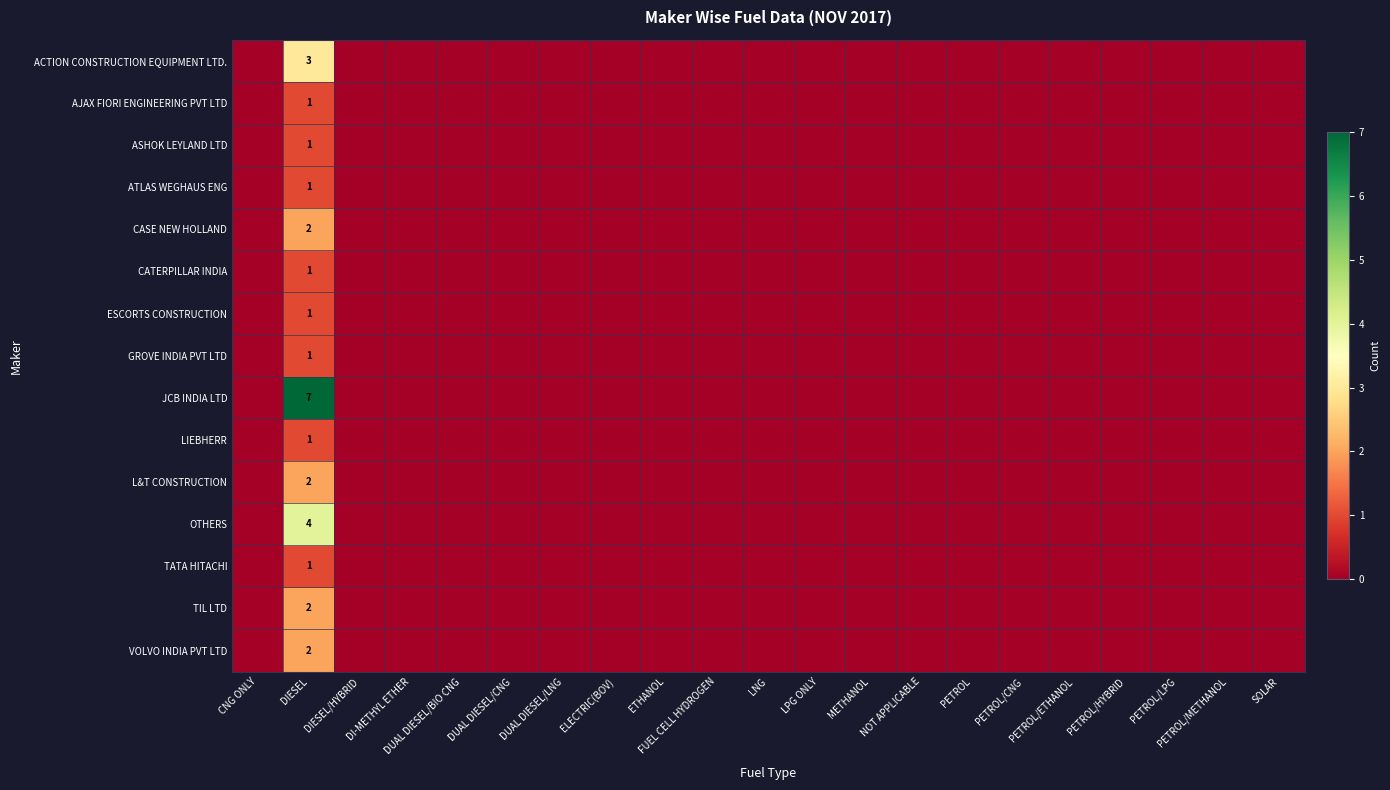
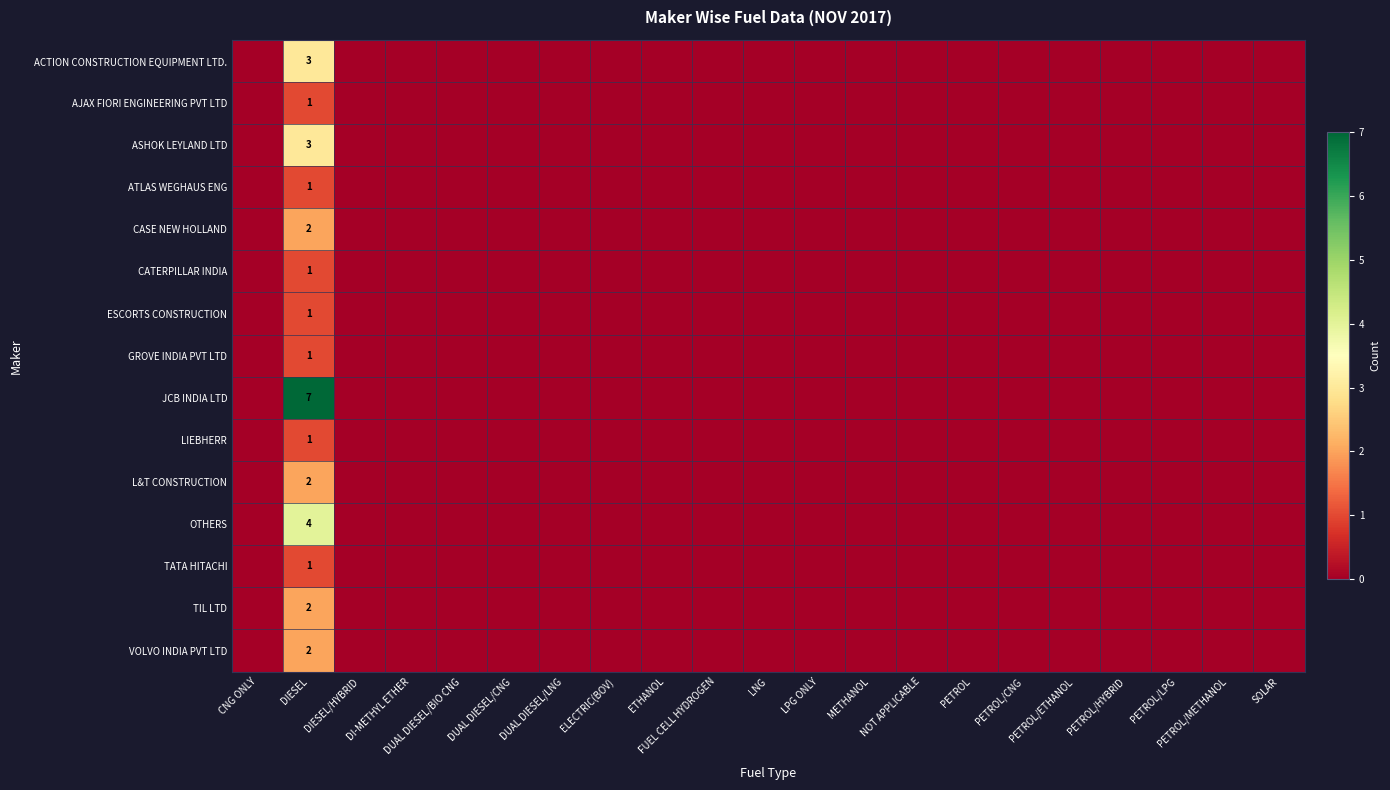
  {
    "ACTION CONSTRUCTION EQUIPMENT LTD.": {
      "DIESEL": 3
    },
    "AJAX FIORI ENGINEERING PVT LTD": {
      "DIESEL": 1
    },
    "ASHOK LEYLAND LTD": {
-     "DIESEL": 1
+     "DIESEL": 3
    },
    "ATLAS WEGHAUS ENG": {
      "DIESEL": 1
    },
    "CASE NEW HOLLAND": {
      "DIESEL": 2
    },
    "CATERPILLAR INDIA": {
      "DIESEL": 1
    },
    "ESCORTS CONSTRUCTION": {
      "DIESEL": 1
    },
    "GROVE INDIA PVT LTD": {
      "DIESEL": 1
    },
    "JCB INDIA LTD": {
      "DIESEL": 7
    },
    "LIEBHERR": {
      "DIESEL": 1
    },
    "L&T CONSTRUCTION": {
      "DIESEL": 2
    },
    "OTHERS": {
      "DIESEL": 4
    },
    "TATA HITACHI": {
      "DIESEL": 1
    },
    "TIL LTD": {
      "DIESEL": 2
    },
    "VOLVO INDIA PVT LTD": {
      "DIESEL": 2
    }
  }
